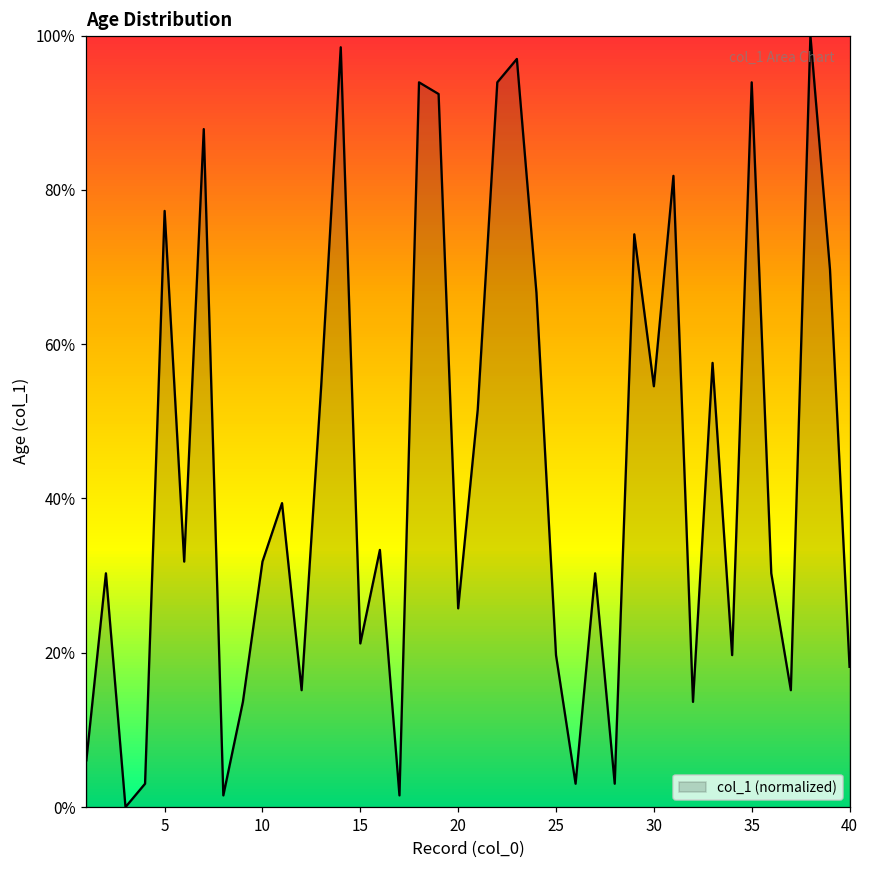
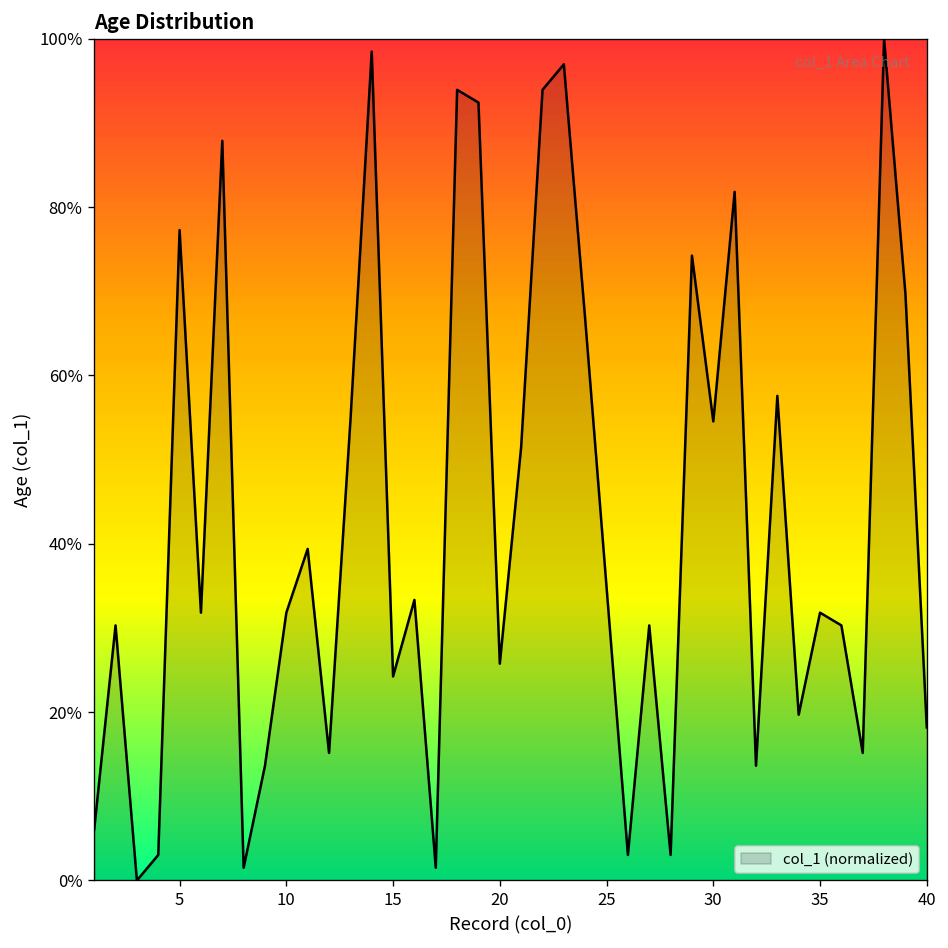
  {
    "5": "77%",
    "10": "32%",
-   "15": "21%",
+   "15": "24%",
    "20": "26%",
-   "25": "20%",
+   "25": "35%",
    "30": "55%",
-   "35": "94%",
+   "35": "32%",
    "40": "18%"
  }
